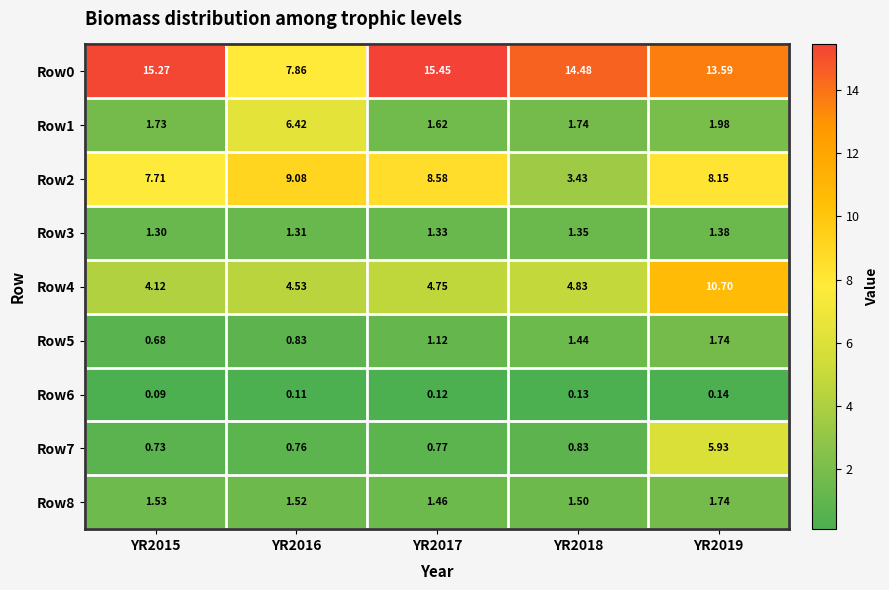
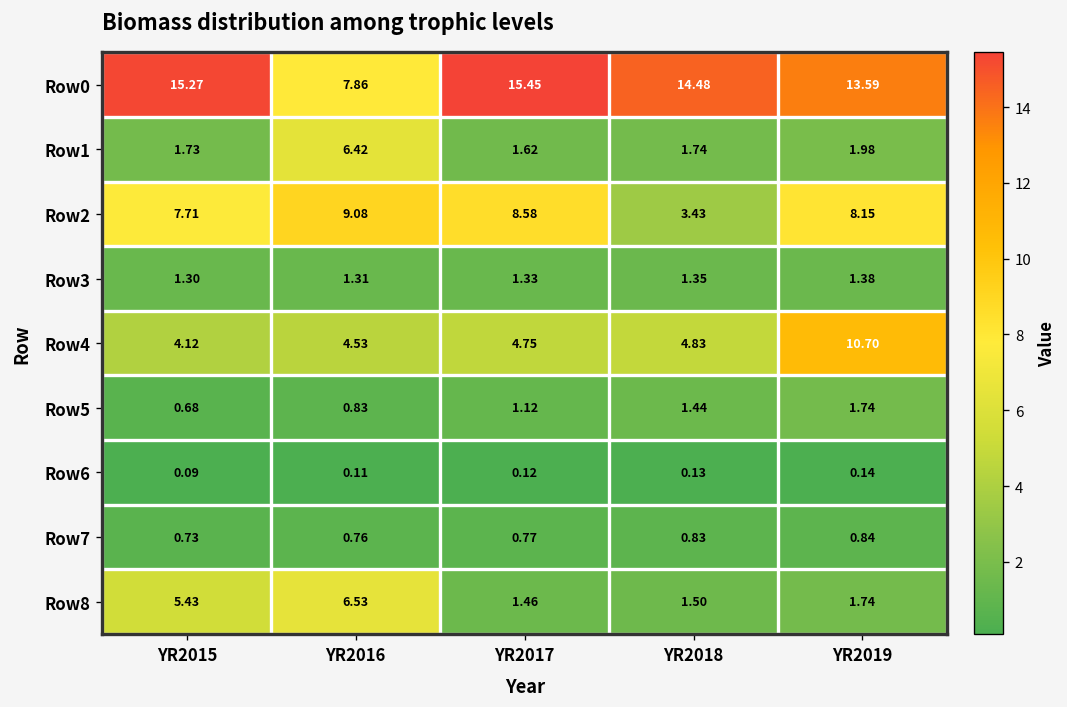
  {
    "Row0": {
      "YR2015": 15.27,
      "YR2016": 7.86,
      "YR2017": 15.45,
      "YR2018": 14.48,
      "YR2019": 13.59
    },
    "Row1": {
      "YR2015": 1.73,
      "YR2016": 6.42,
      "YR2017": 1.62,
      "YR2018": 1.74,
      "YR2019": 1.98
    },
    "Row2": {
      "YR2015": 7.71,
      "YR2016": 9.08,
      "YR2017": 8.58,
      "YR2018": 3.43,
      "YR2019": 8.15
    },
    "Row3": {
      "YR2015": 1.30,
      "YR2016": 1.31,
      "YR2017": 1.33,
      "YR2018": 1.35,
      "YR2019": 1.38
    },
    "Row4": {
      "YR2015": 4.12,
      "YR2016": 4.53,
      "YR2017": 4.75,
      "YR2018": 4.83,
      "YR2019": 10.70
    },
    "Row5": {
      "YR2015": 0.68,
      "YR2016": 0.83,
      "YR2017": 1.12,
      "YR2018": 1.44,
      "YR2019": 1.74
    },
    "Row6": {
      "YR2015": 0.09,
      "YR2016": 0.11,
      "YR2017": 0.12,
      "YR2018": 0.13,
      "YR2019": 0.14
    },
    "Row7": {
      "YR2015": 0.73,
      "YR2016": 0.76,
      "YR2017": 0.77,
      "YR2018": 0.83,
-     "YR2019": 5.93
+     "YR2019": 0.84
    },
    "Row8": {
-     "YR2015": 1.53,
-     "YR2016": 1.52,
+     "YR2015": 5.43,
+     "YR2016": 6.53,
      "YR2017": 1.46,
      "YR2018": 1.50,
      "YR2019": 1.74
    }
  }
